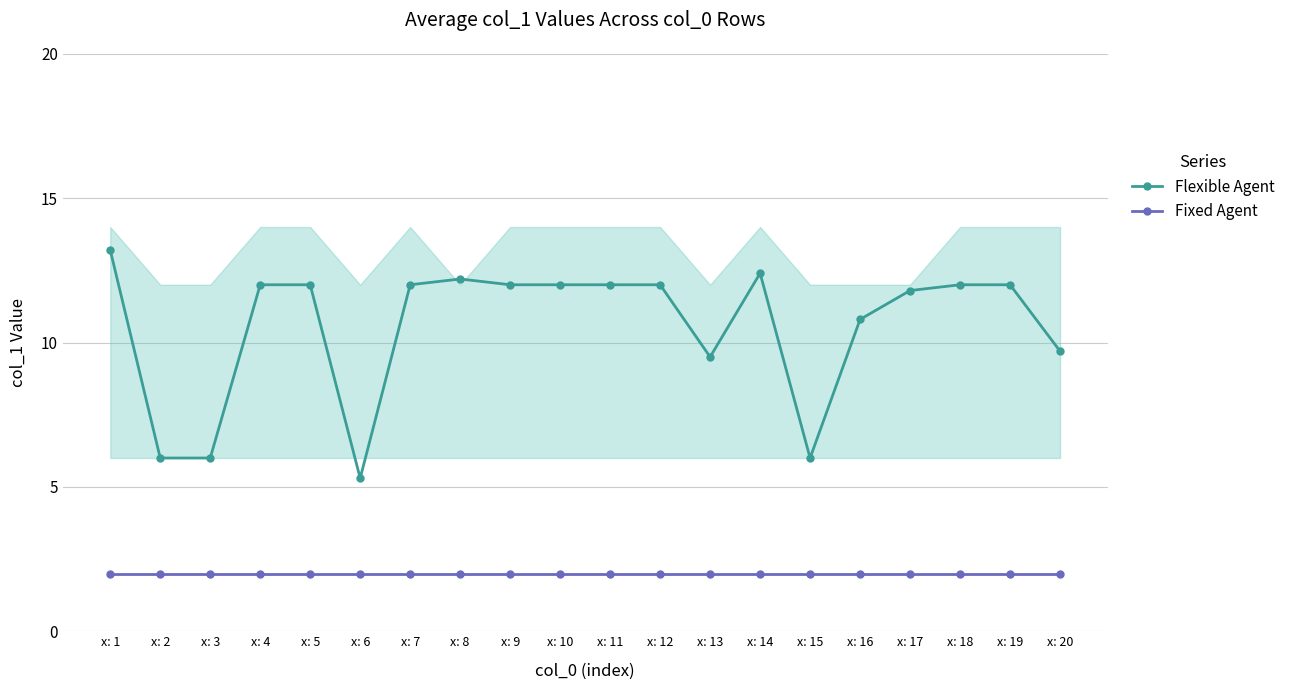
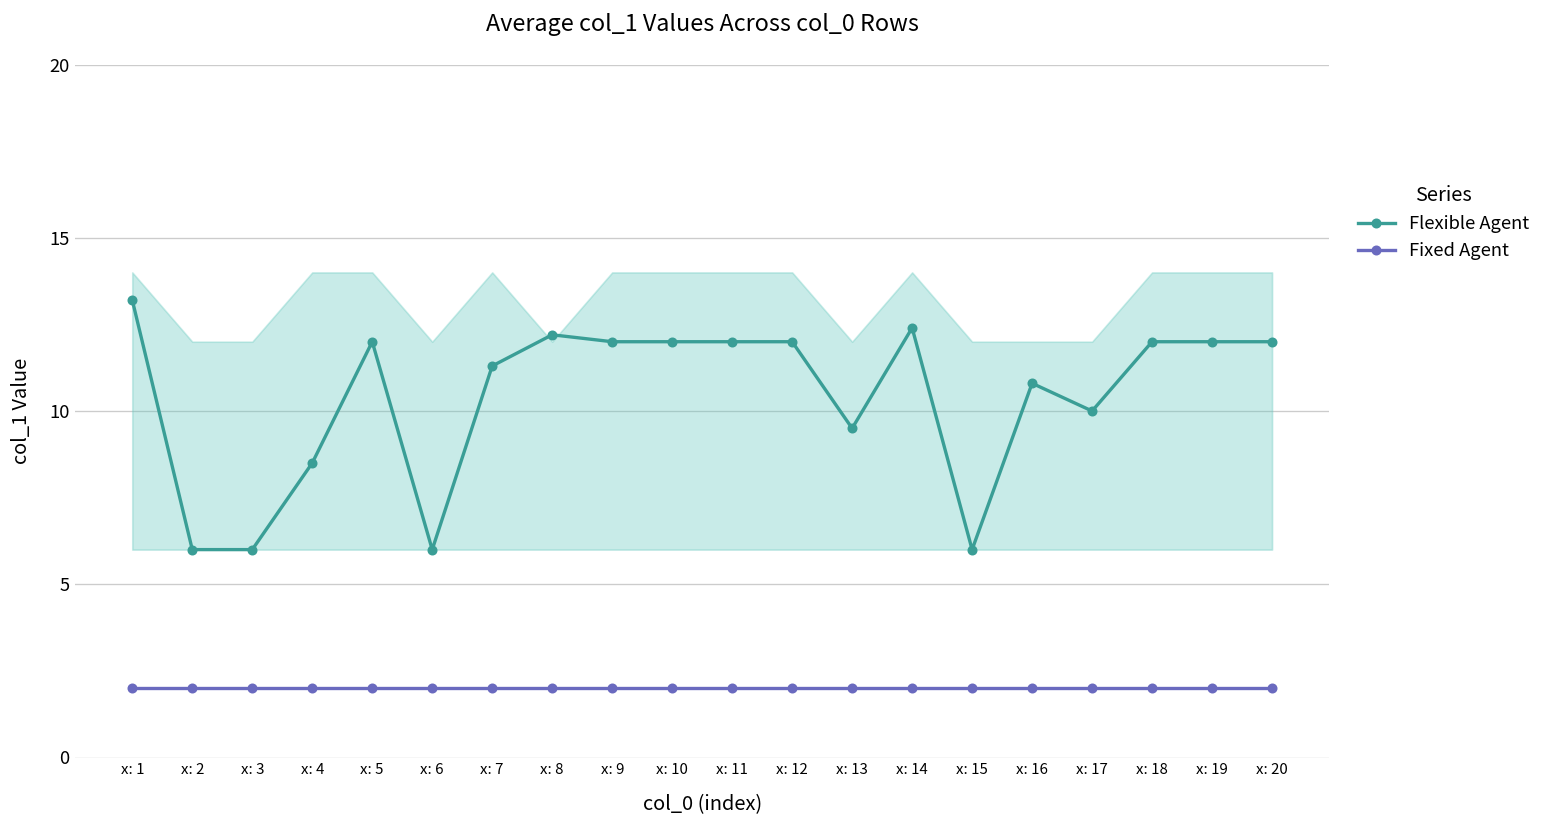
  {
    "Flexible Agent": {
      "x: 1": 13.2,
      "x: 2": 6.0,
      "x: 3": 6.0,
-     "x: 4": 12.0,
+     "x: 4": 8.5,
      "x: 5": 12.0,
-     "x: 6": 5.3,
-     "x: 7": 12.0,
+     "x: 6": 6.0,
+     "x: 7": 11.3,
      "x: 8": 12.2,
      "x: 9": 12.0,
      "x: 10": 12.0,
      "x: 11": 12.0,
      "x: 12": 12.0,
      "x: 13": 9.5,
      "x: 14": 12.4,
      "x: 15": 6.0,
      "x: 16": 10.8,
-     "x: 17": 11.8,
+     "x: 17": 10.0,
      "x: 18": 12.0,
      "x: 19": 12.0,
-     "x: 20": 9.7
+     "x: 20": 12.0
    },
    "Fixed Agent": {
      "x: 1": 2.0,
      "x: 2": 2.0,
      "x: 3": 2.0,
      "x: 4": 2.0,
      "x: 5": 2.0,
      "x: 6": 2.0,
      "x: 7": 2.0,
      "x: 8": 2.0,
      "x: 9": 2.0,
      "x: 10": 2.0,
      "x: 11": 2.0,
      "x: 12": 2.0,
      "x: 13": 2.0,
      "x: 14": 2.0,
      "x: 15": 2.0,
      "x: 16": 2.0,
      "x: 17": 2.0,
      "x: 18": 2.0,
      "x: 19": 2.0,
      "x: 20": 2.0
    }
  }
